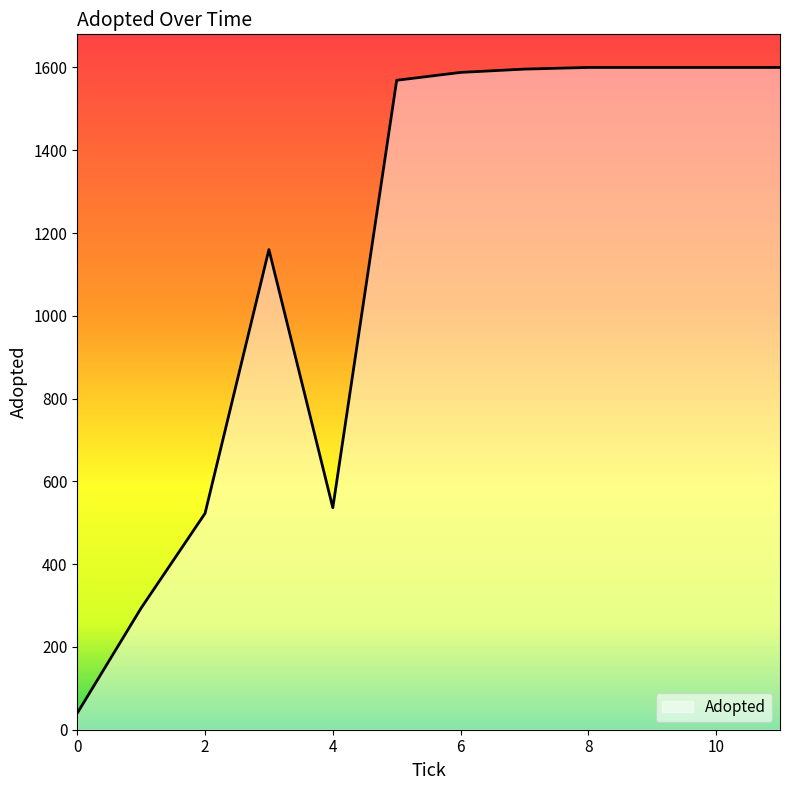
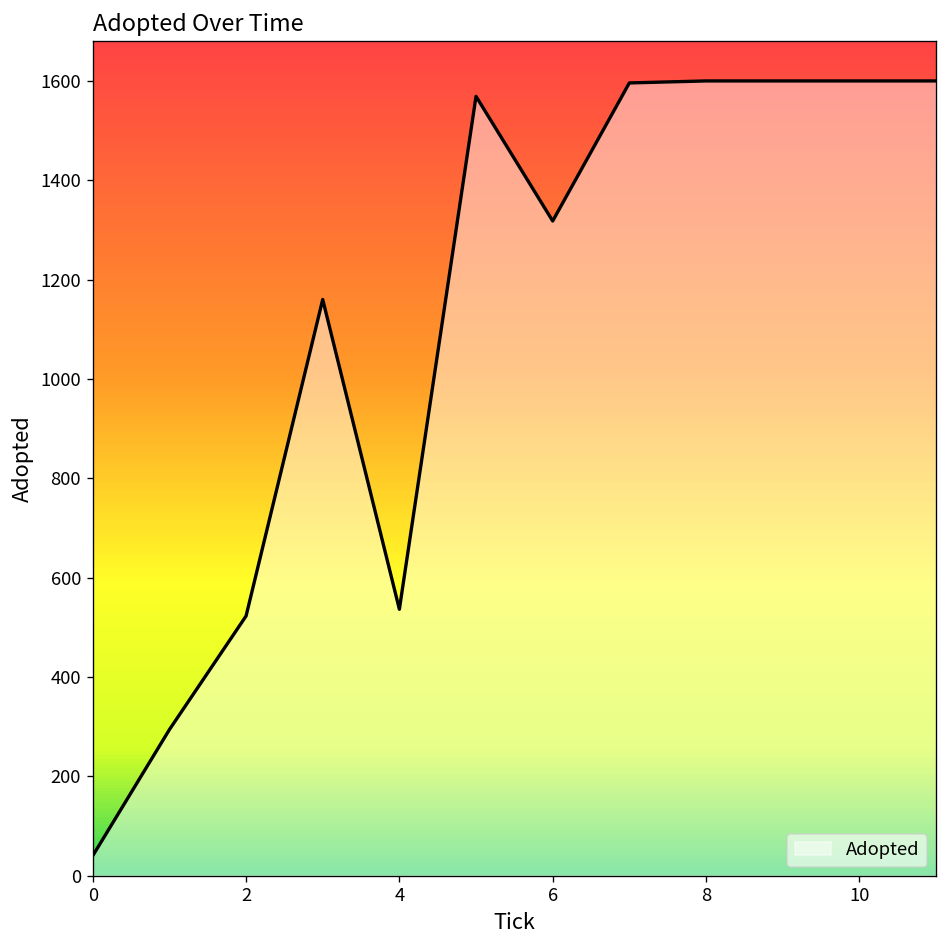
  {
    "0": 40,
    "2": 520,
    "4": 540,
-   "6": 1590,
+   "6": 1320,
    "8": 1600,
    "10": 1600
  }
